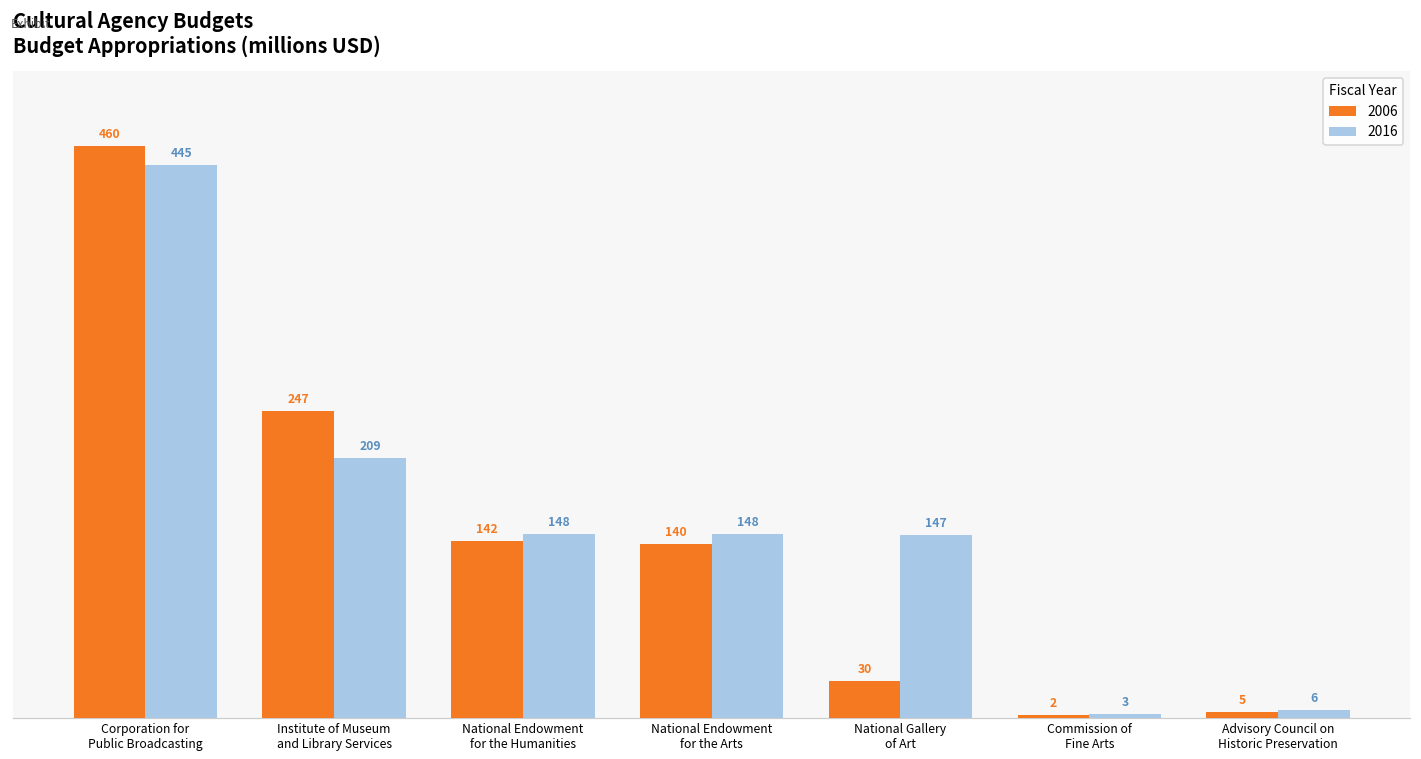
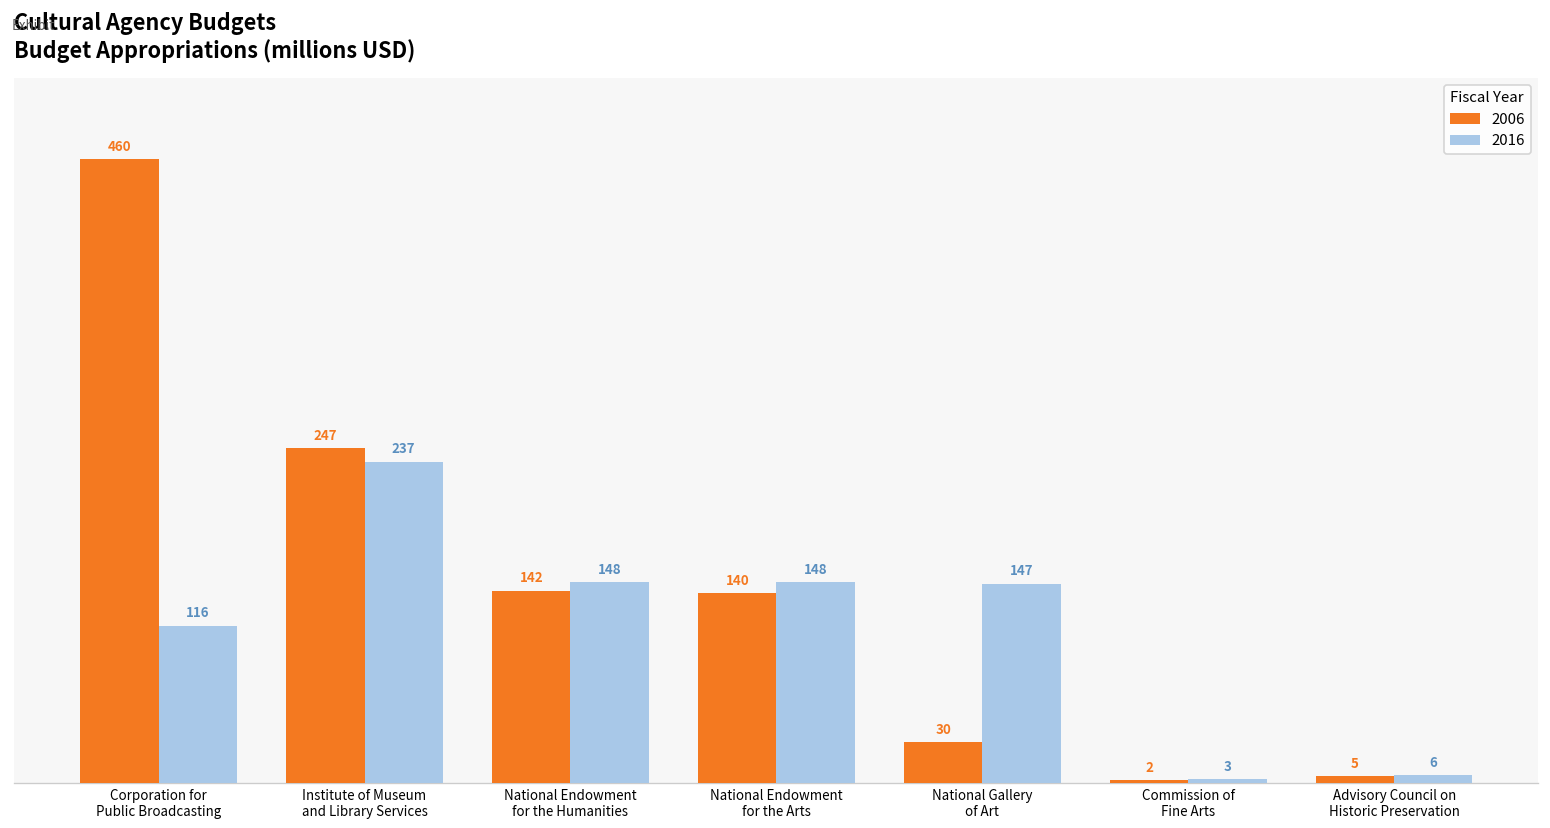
  {
    "2006": {
      "Corporation for Public Broadcasting": 460,
      "Institute of Museum and Library Services": 247,
      "National Endowment for the Humanities": 142,
      "National Endowment for the Arts": 140,
      "National Gallery of Art": 30,
      "Commission of Fine Arts": 2,
      "Advisory Council on Historic Preservation": 5
    },
    "2016": {
-     "Corporation for Public Broadcasting": 445,
-     "Institute of Museum and Library Services": 209,
+     "Corporation for Public Broadcasting": 116,
+     "Institute of Museum and Library Services": 237,
      "National Endowment for the Humanities": 148,
      "National Endowment for the Arts": 148,
      "National Gallery of Art": 147,
      "Commission of Fine Arts": 3,
      "Advisory Council on Historic Preservation": 6
    }
  }
